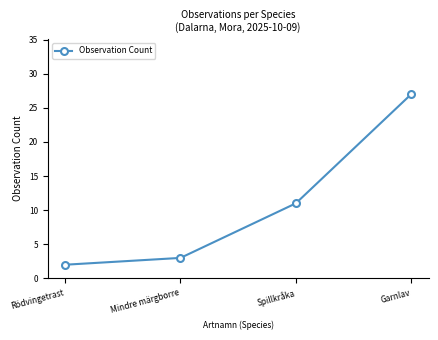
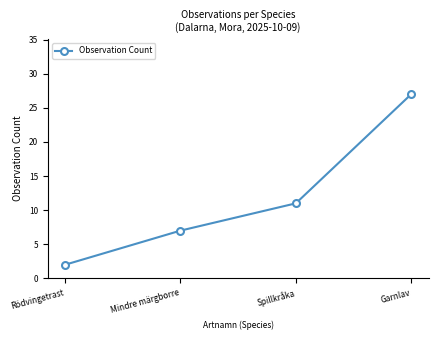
  {
    "Rödvingetrast": 2,
-   "Mindre märgborre": 3,
+   "Mindre märgborre": 7,
    "Spillkråka": 11,
    "Garnlav": 27
  }
